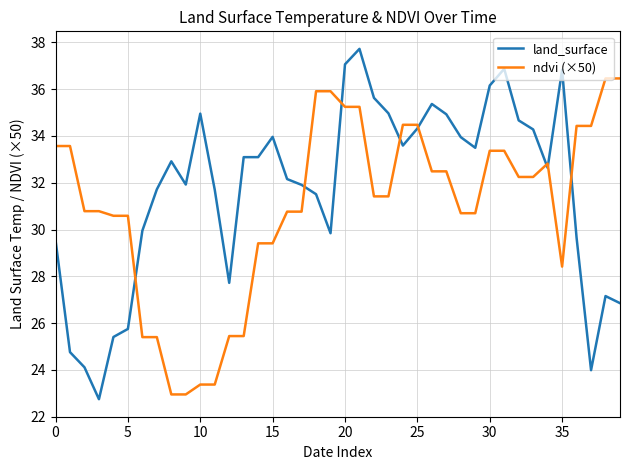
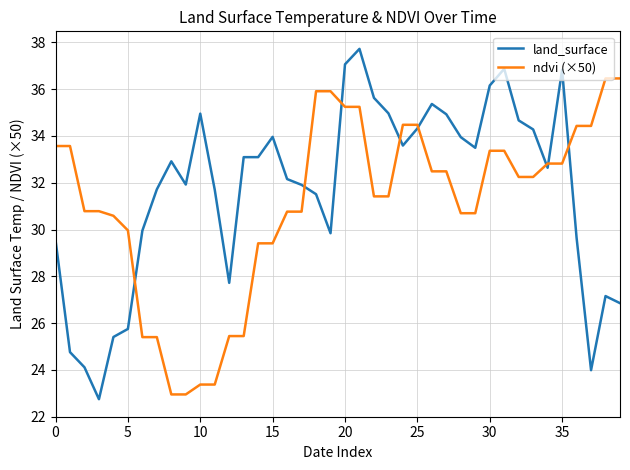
  {
    "land_surface": {
      "0": 29.5,
      "5": 25.8,
      "10": 35.0,
      "15": 34.0,
      "20": 37.1,
      "25": 34.3,
      "30": 36.2
    },
    "ndvi (×50)": {
      "0": 33.6,
-     "5": 30.6,
+     "5": 30.0,
      "10": 23.4,
      "15": 29.4,
      "20": 35.2,
      "25": 34.5,
      "30": 33.4,
-     "35": 28.4
+     "35": 32.8
    }
  }
